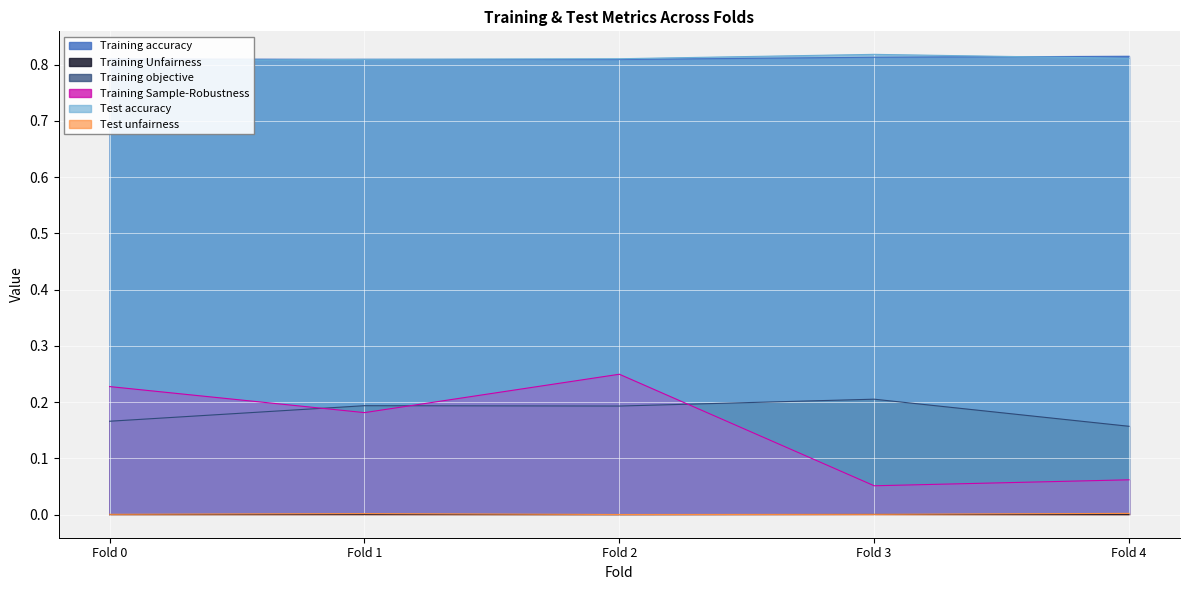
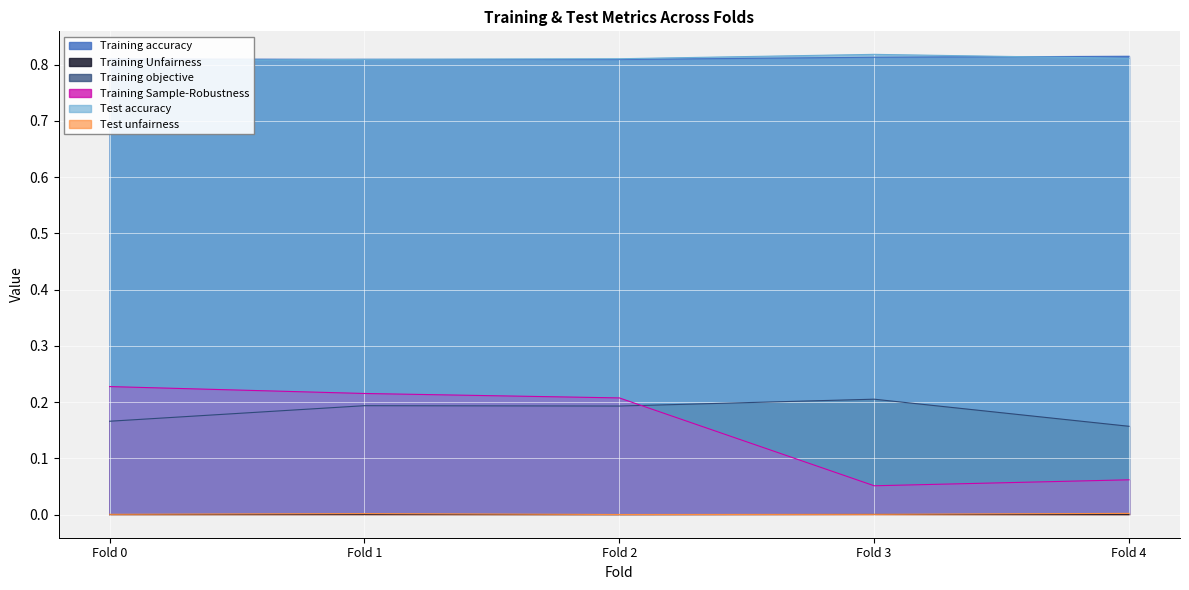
  {
    "Training accuracy": {
      "Fold 3": 0.81
    },
    "Training objective": {
      "Fold 0": 0.17,
      "Fold 1": 0.19,
      "Fold 2": 0.19,
      "Fold 3": 0.21,
      "Fold 4": 0.16
    },
    "Training Sample-Robustness": {
      "Fold 0": 0.23,
-     "Fold 1": 0.18,
-     "Fold 2": 0.25,
+     "Fold 1": 0.22,
+     "Fold 2": 0.21,
      "Fold 3": 0.05,
      "Fold 4": 0.06
    },
    "Test accuracy": {
      "Fold 3": 0.82
    }
  }
